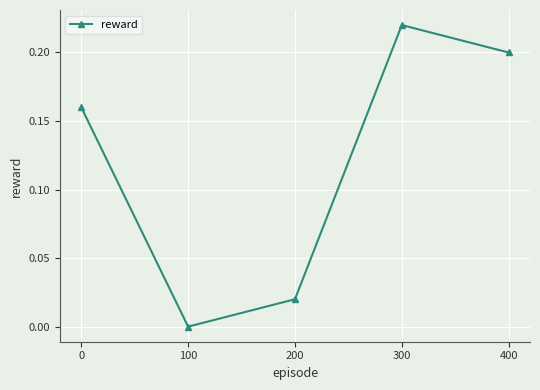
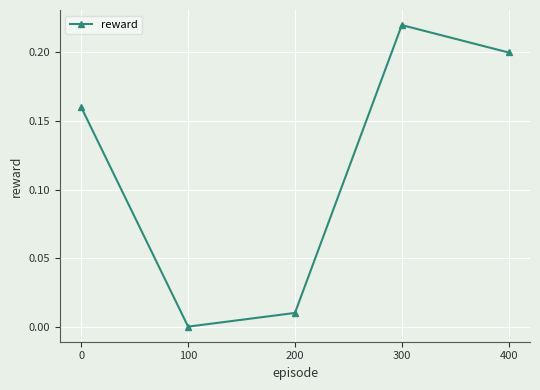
  {
    "0": 0.16,
    "100": 0.00,
-   "200": 0.02,
+   "200": 0.01,
    "300": 0.22,
    "400": 0.20
  }
